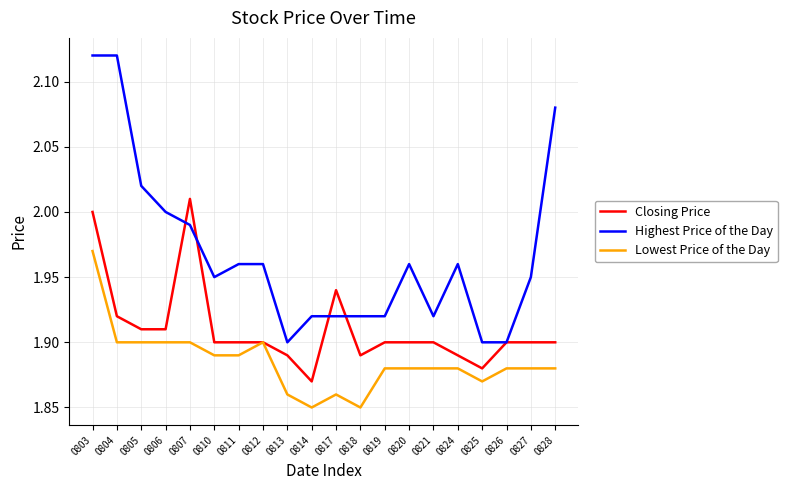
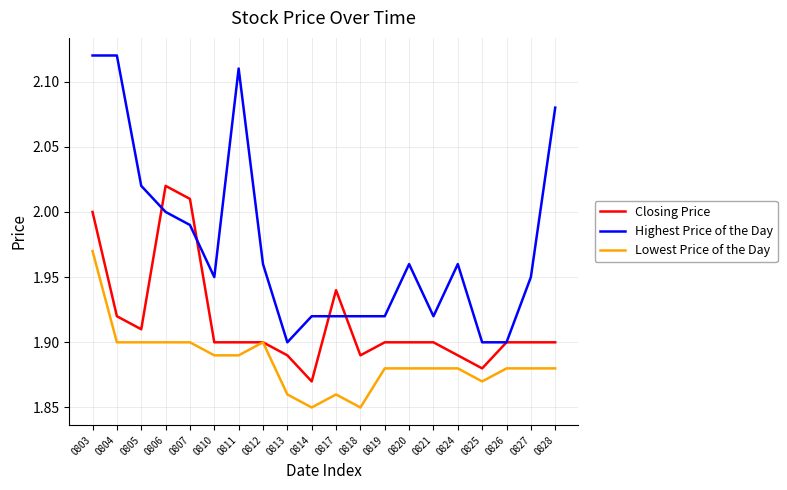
  {
    "Closing Price": {
      "0803": 2.00,
      "0804": 1.92,
      "0805": 1.91,
-     "0806": 1.91,
+     "0806": 2.02,
      "0807": 2.01,
      "0810": 1.90,
      "0811": 1.90,
      "0813": 1.89,
      "0814": 1.87,
      "0817": 1.94,
      "0818": 1.89,
      "0819": 1.90,
      "0820": 1.90,
      "0821": 1.90,
      "0824": 1.89,
      "0825": 1.88,
      "0827": 1.90,
      "0828": 1.90
    },
    "Highest Price of the Day": {
      "0803": 2.12,
      "0804": 2.12,
      "0805": 2.02,
      "0806": 2.00,
      "0807": 1.99,
      "0810": 1.95,
-     "0811": 1.96,
+     "0811": 2.11,
      "0812": 1.96,
      "0813": 1.90,
      "0814": 1.92,
      "0817": 1.92,
      "0818": 1.92,
      "0819": 1.92,
      "0820": 1.96,
      "0821": 1.92,
      "0824": 1.96,
      "0825": 1.90,
      "0827": 1.95,
      "0828": 2.08
    },
    "Lowest Price of the Day": {
      "0803": 1.97,
      "0804": 1.90,
      "0805": 1.90,
      "0806": 1.90,
      "0807": 1.90,
      "0810": 1.89,
      "0811": 1.89,
      "0813": 1.86,
      "0814": 1.85,
      "0817": 1.86,
      "0818": 1.85,
      "0819": 1.88,
      "0820": 1.88,
      "0821": 1.88,
      "0824": 1.88,
      "0825": 1.87,
      "0826": 1.88,
      "0827": 1.88,
      "0828": 1.88
    }
  }
